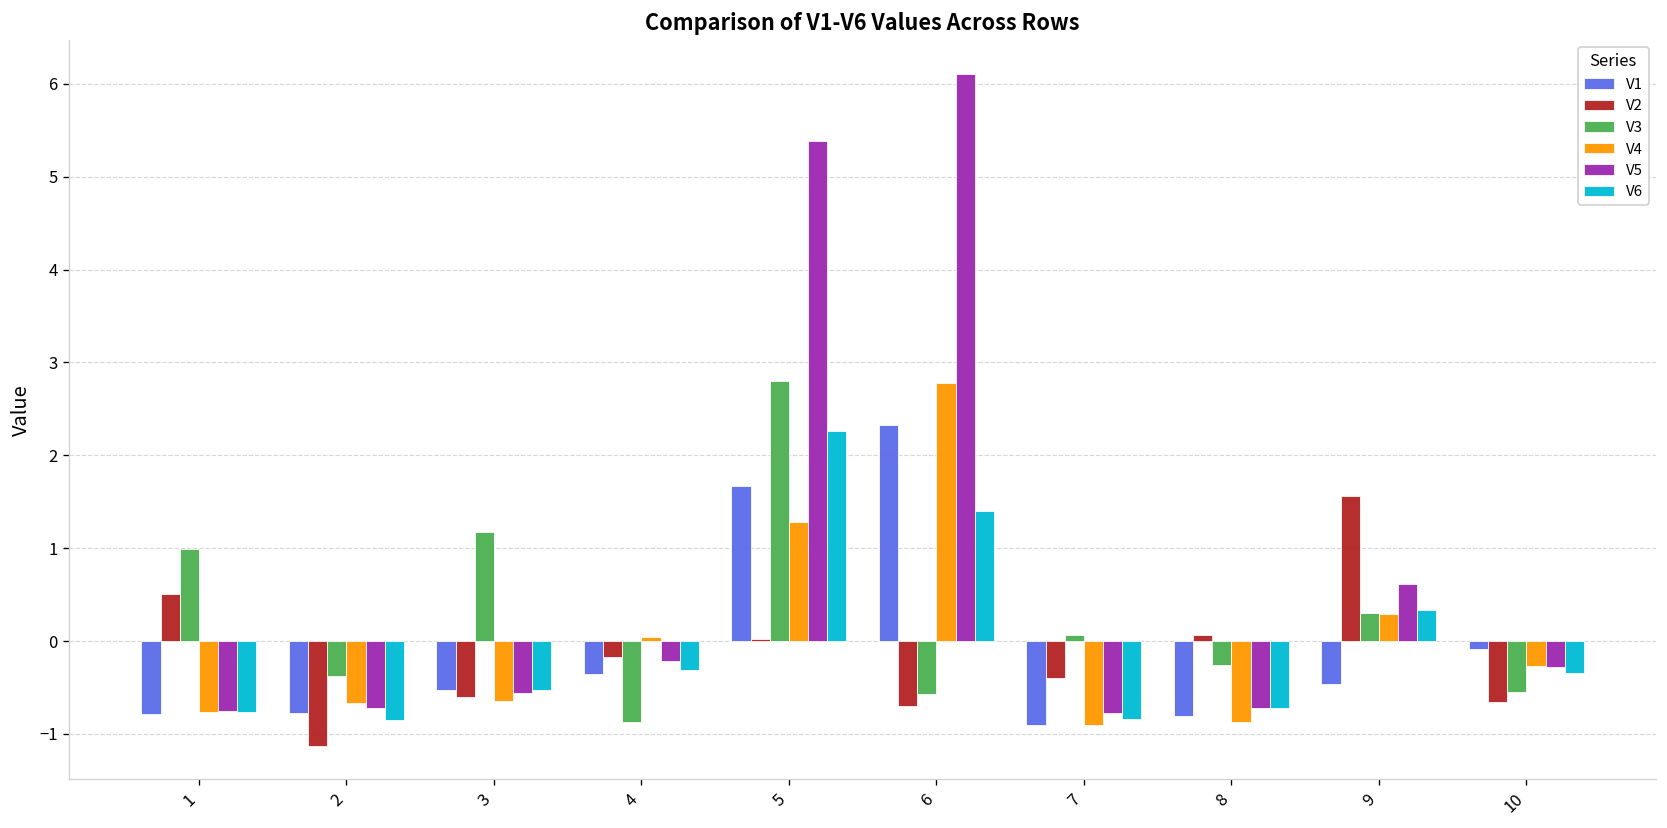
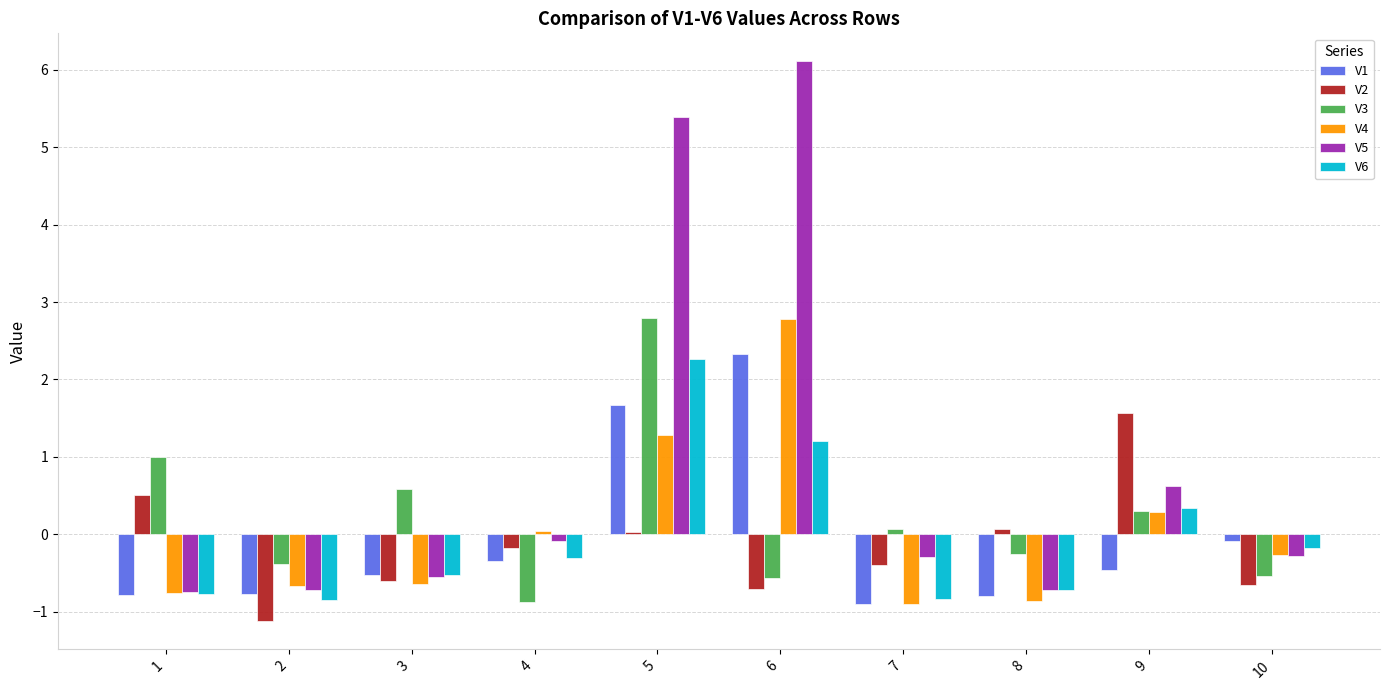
  {
    "V1": {
      "1": -0.8,
      "2": -0.8,
      "3": -0.5,
      "4": -0.3,
      "5": 1.7,
      "6": 2.3,
      "7": -0.9,
      "8": -0.8,
      "9": -0.5,
      "10": -0.1
    },
    "V2": {
      "1": 0.5,
      "2": -1.1,
      "3": -0.6,
      "4": -0.2,
      "6": -0.7,
      "7": -0.4,
      "8": 0.1,
      "9": 1.6,
      "10": -0.7
    },
    "V3": {
      "1": 1.0,
      "2": -0.4,
-     "3": 1.2,
+     "3": 0.6,
      "4": -0.9,
      "5": 2.8,
      "6": -0.6,
      "7": 0.1,
      "8": -0.3,
      "9": 0.3,
      "10": -0.5
    },
    "V4": {
      "1": -0.8,
      "2": -0.7,
      "3": -0.6,
      "4": 0.0,
      "5": 1.3,
      "6": 2.8,
      "7": -0.9,
      "8": -0.9,
      "9": 0.3,
      "10": -0.3
    },
    "V5": {
      "1": -0.7,
      "2": -0.7,
      "3": -0.6,
-     "4": -0.2,
+     "4": -0.1,
      "5": 5.4,
      "6": 6.1,
-     "7": -0.8,
+     "7": -0.3,
      "8": -0.7,
      "9": 0.6,
      "10": -0.3
    },
    "V6": {
      "1": -0.8,
      "2": -0.9,
      "3": -0.5,
      "4": -0.3,
      "5": 2.3,
-     "6": 1.4,
+     "6": 1.2,
      "7": -0.8,
      "8": -0.7,
      "9": 0.3,
-     "10": -0.3
+     "10": -0.2
    }
  }
